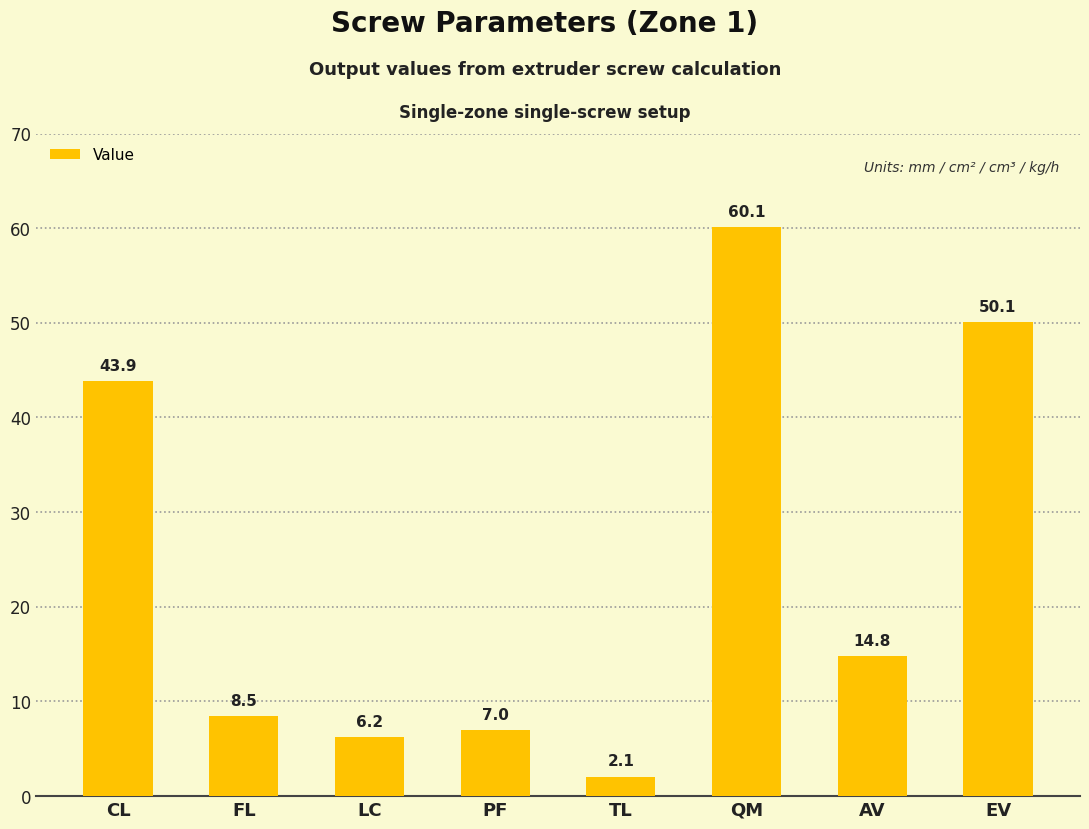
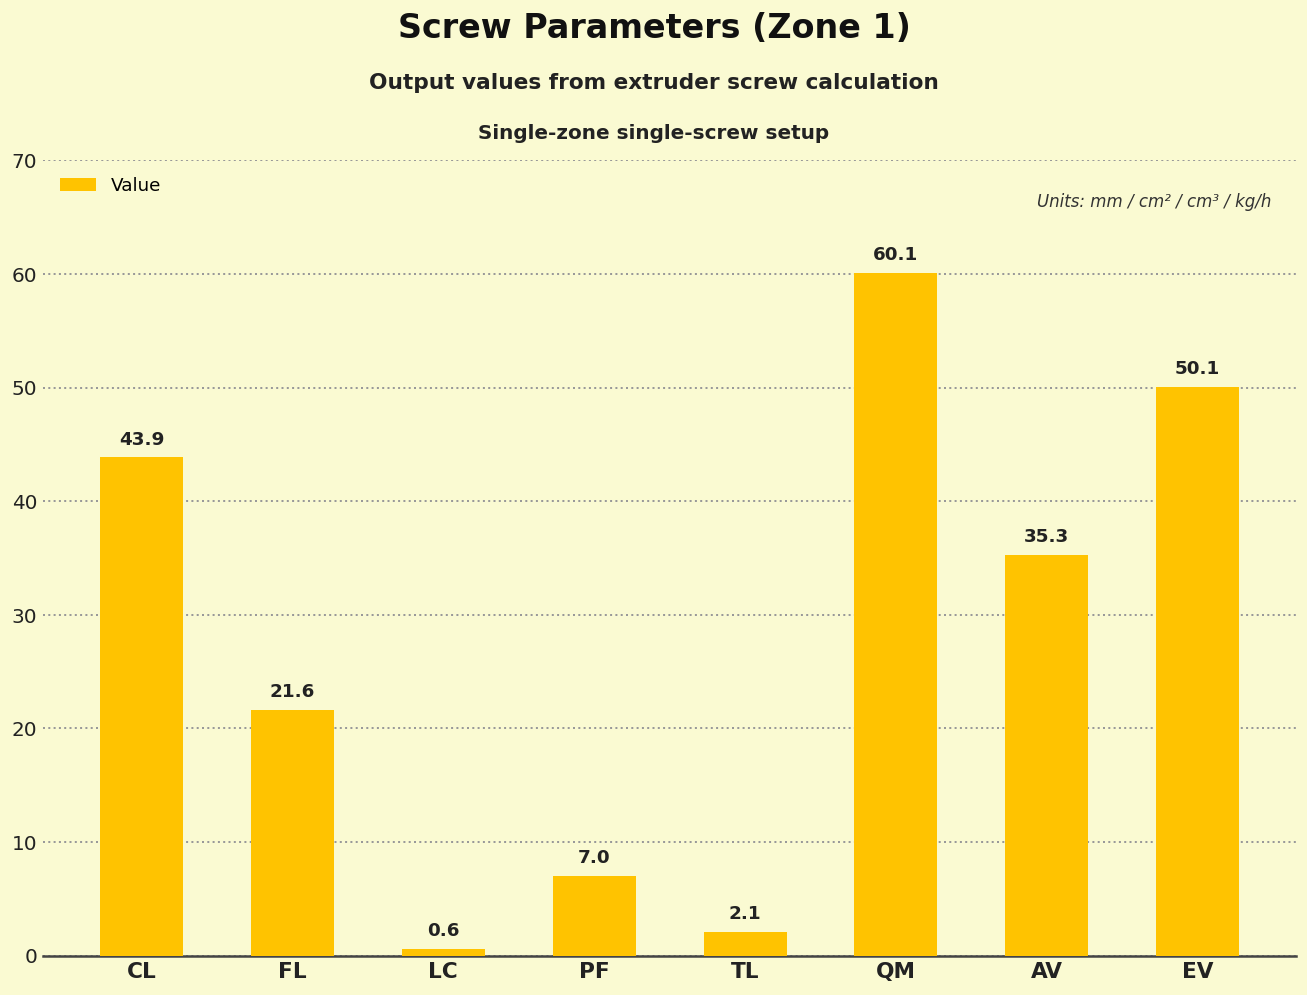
  {
    "CL": 43.9,
-   "FL": 8.5,
-   "LC": 6.2,
+   "FL": 21.6,
+   "LC": 0.6,
    "PF": 7.0,
    "TL": 2.1,
    "QM": 60.1,
-   "AV": 14.8,
+   "AV": 35.3,
    "EV": 50.1
  }
